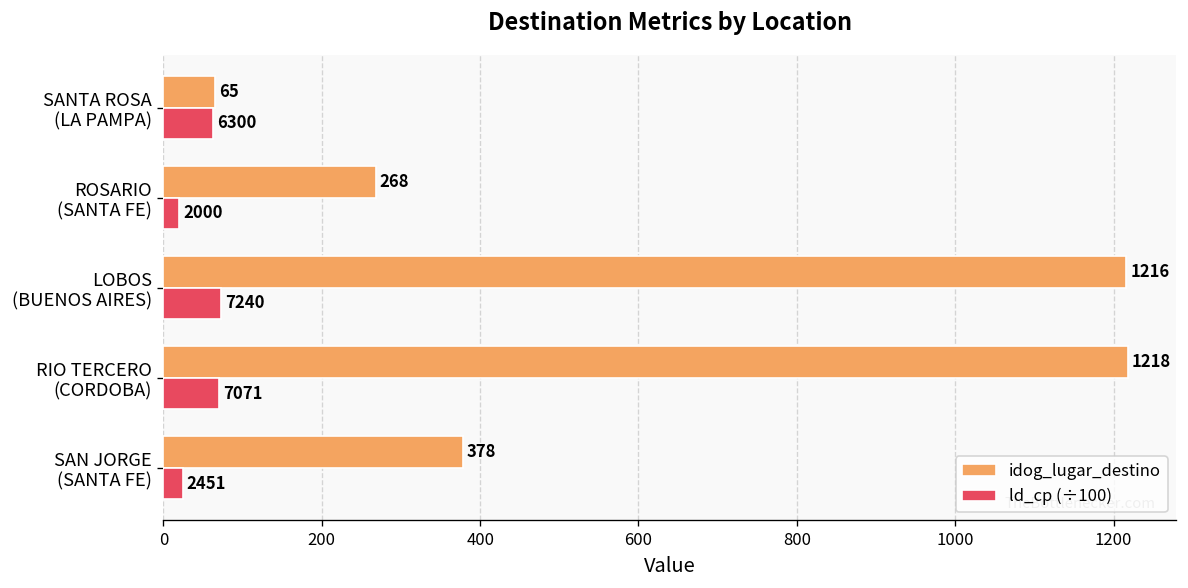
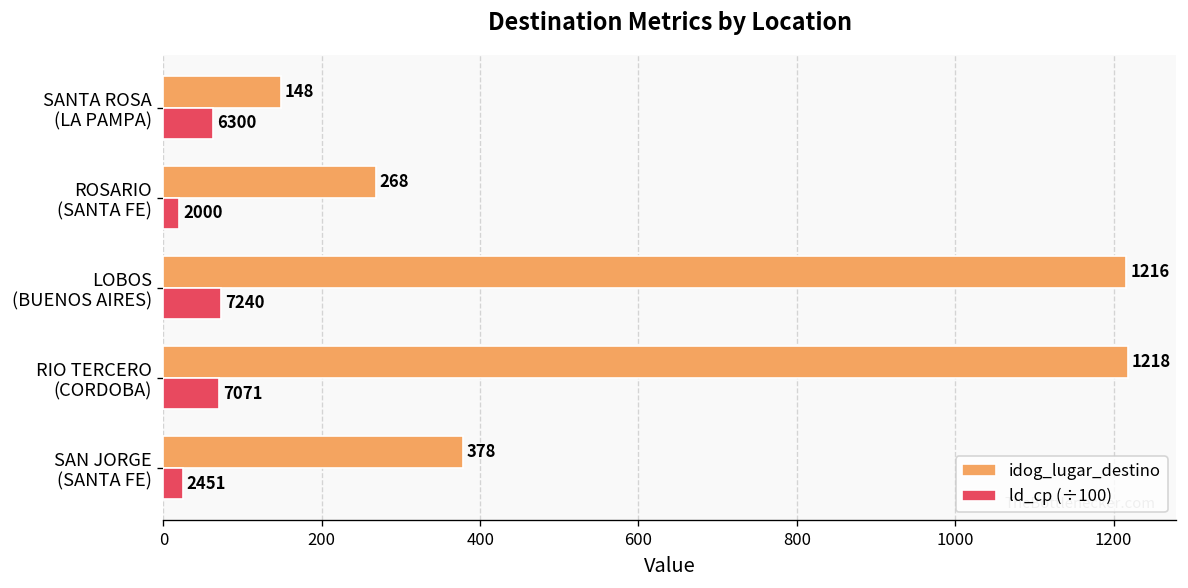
  {
    "idog_lugar_destino": {
-     "SANTA ROSA (LA PAMPA)": 65,
+     "SANTA ROSA (LA PAMPA)": 148,
      "ROSARIO (SANTA FE)": 268,
      "LOBOS (BUENOS AIRES)": 1216,
      "RIO TERCERO (CORDOBA)": 1218,
      "SAN JORGE (SANTA FE)": 378
    }
  }
